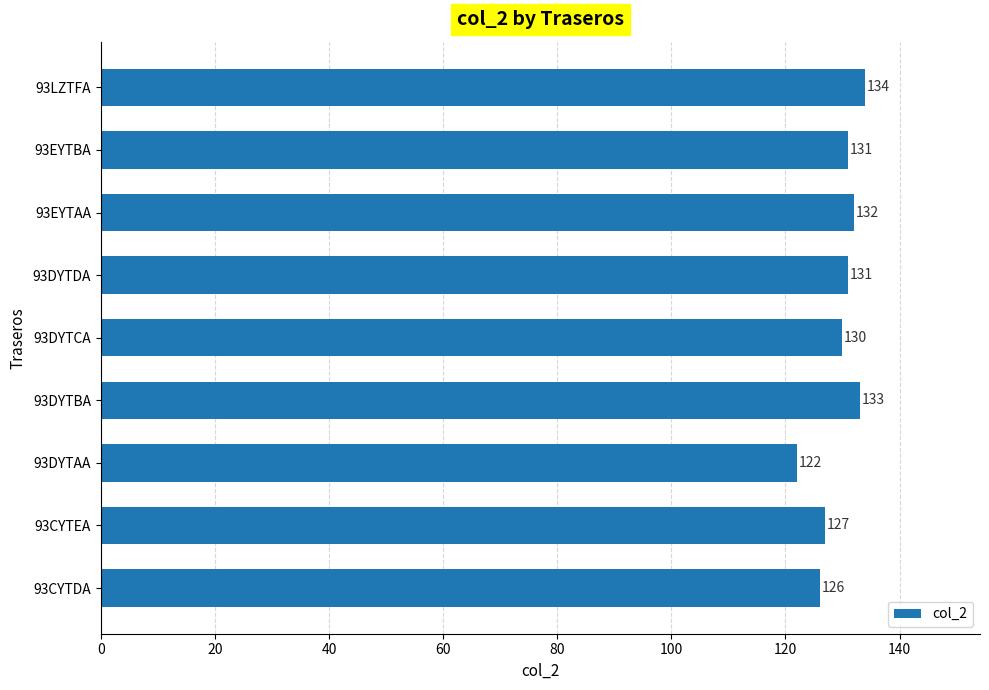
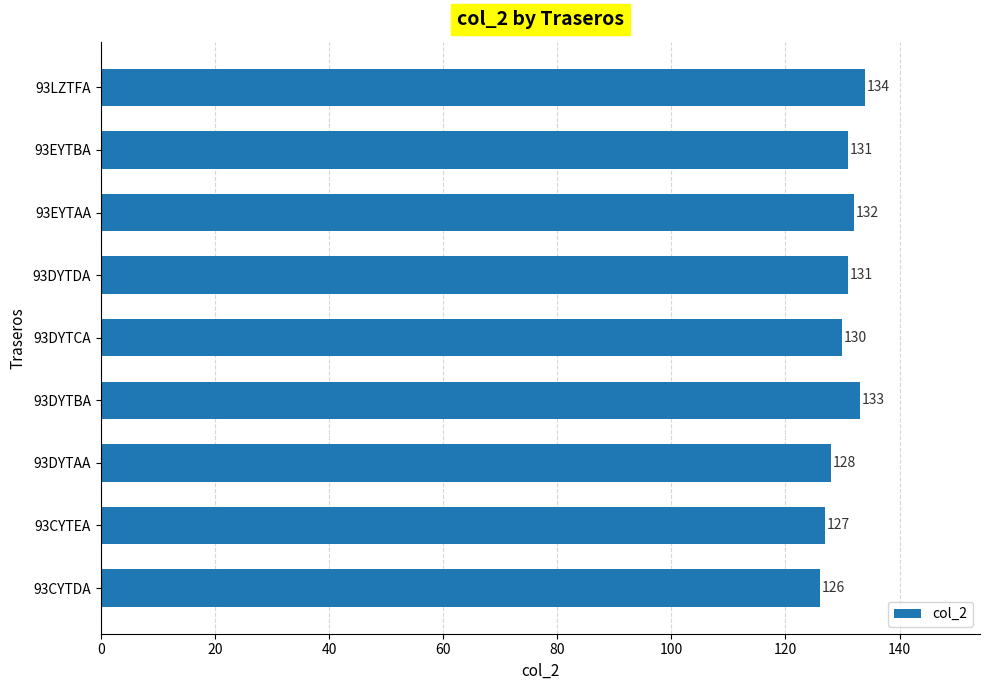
  {
    "93LZTFA": 134,
    "93EYTBA": 131,
    "93EYTAA": 132,
    "93DYTDA": 131,
    "93DYTCA": 130,
    "93DYTBA": 133,
-   "93DYTAA": 122,
+   "93DYTAA": 128,
    "93CYTEA": 127,
    "93CYTDA": 126
  }
